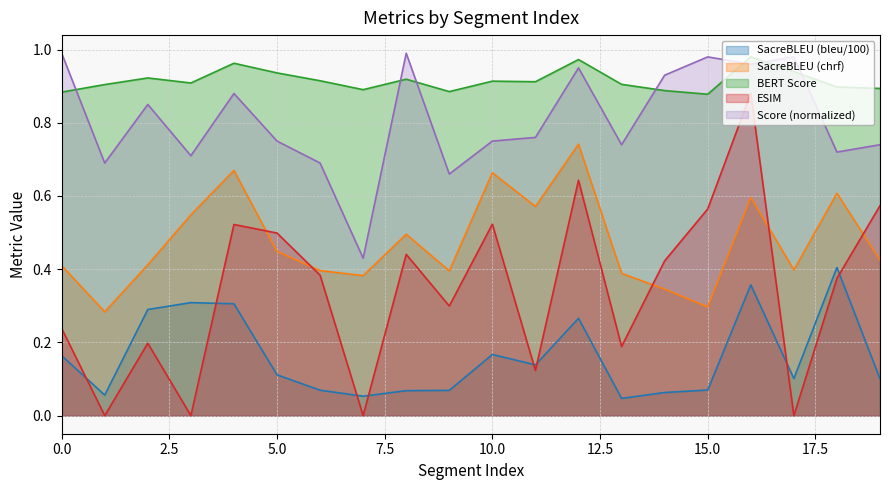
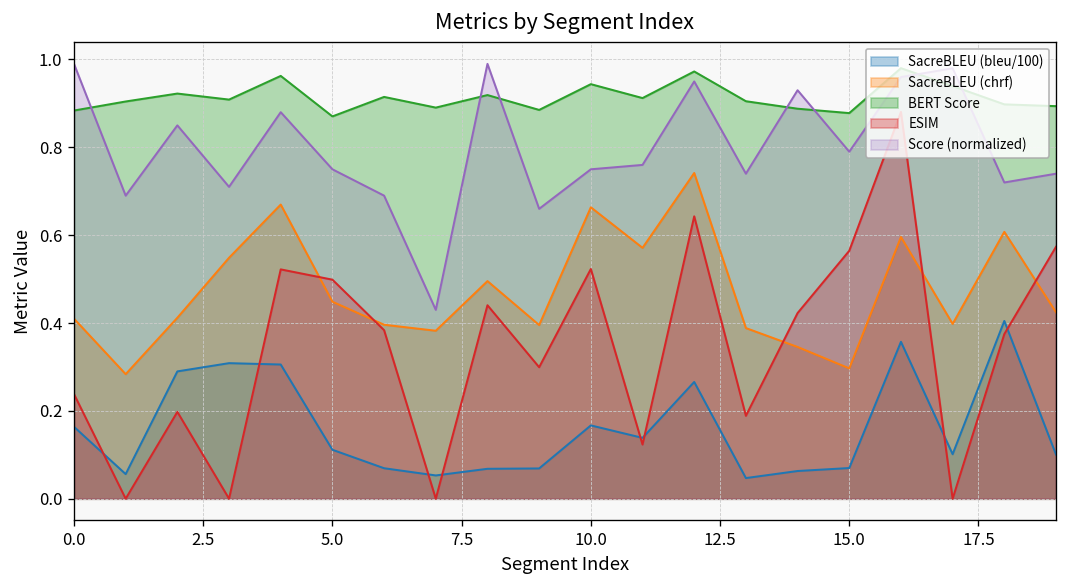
  {
    "SacreBLEU (bleu/100)": {
      "0.0": 0.16,
      "5.0": 0.11,
      "10.0": 0.17,
      "15.0": 0.07
    },
    "BERT Score": {
      "0.0": 0.88,
-     "5.0": 0.94,
-     "10.0": 0.91,
+     "5.0": 0.87,
+     "10.0": 0.94,
      "15.0": 0.88
    },
    "Score (normalized)": {
      "0.0": 0.99,
      "5.0": 0.75,
      "10.0": 0.75,
-     "15.0": 0.98
+     "15.0": 0.79
    }
  }
